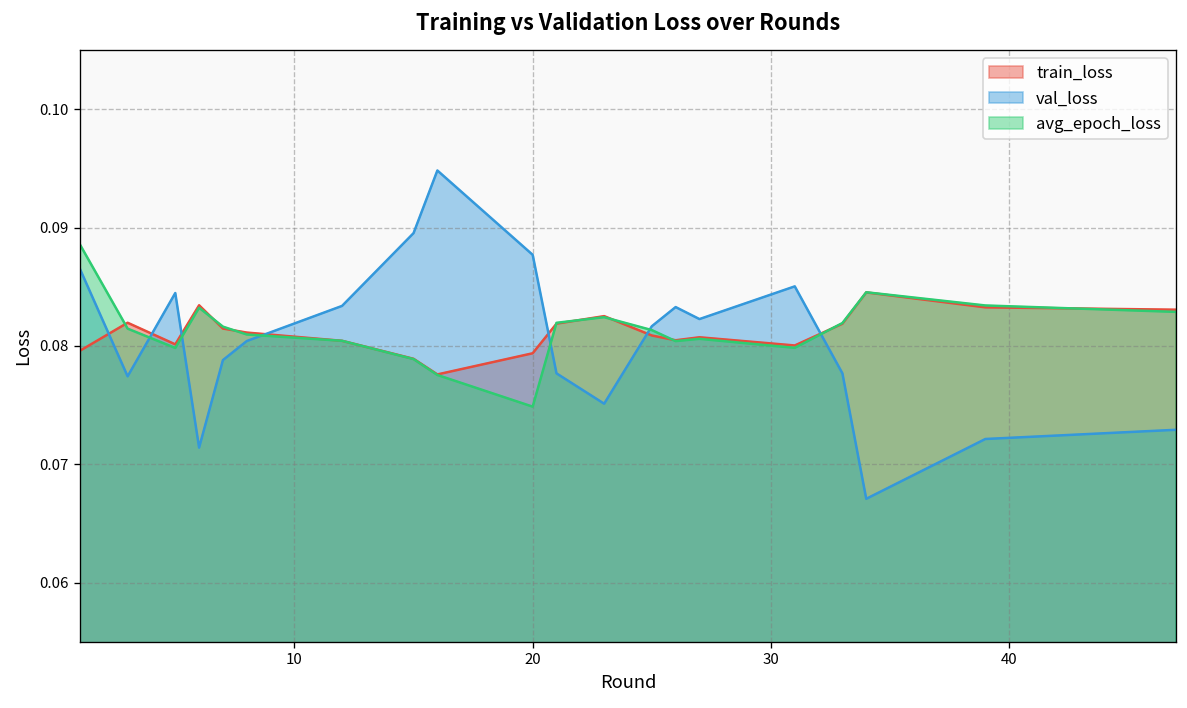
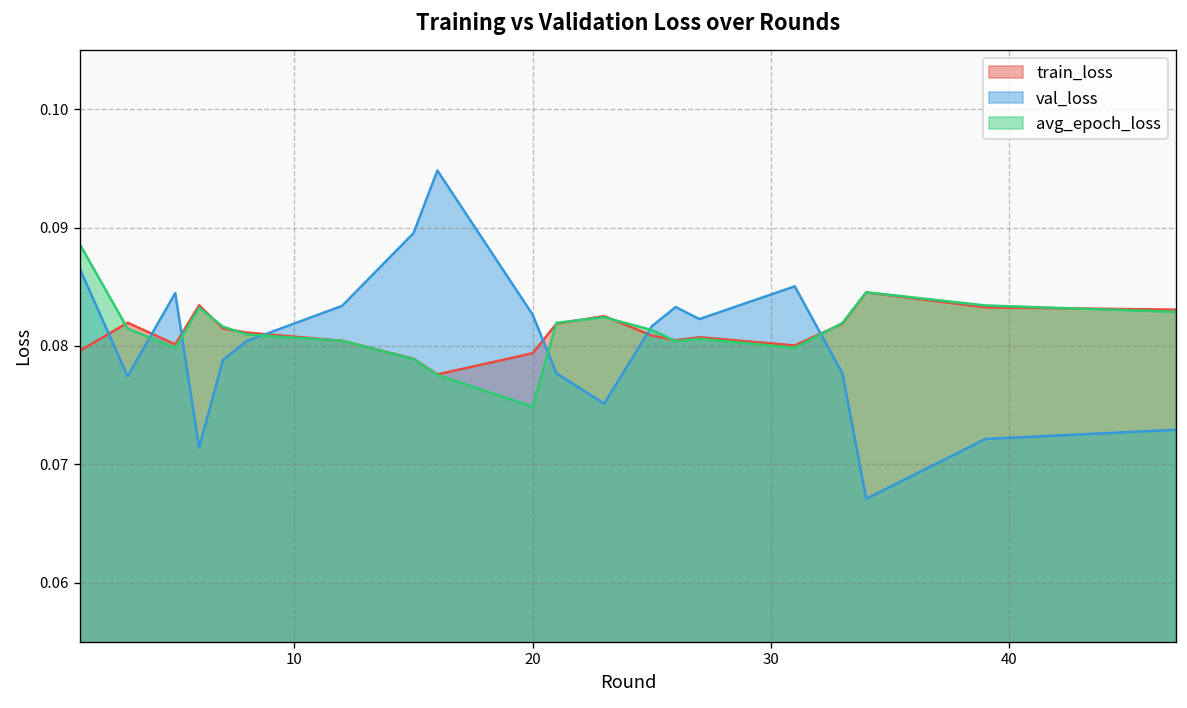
  {
    "train_loss": {
      "20": 0.079
    },
    "val_loss": {
-     "20": 0.088
+     "20": 0.083
    },
    "avg_epoch_loss": {
      "20": 0.075
    }
  }
